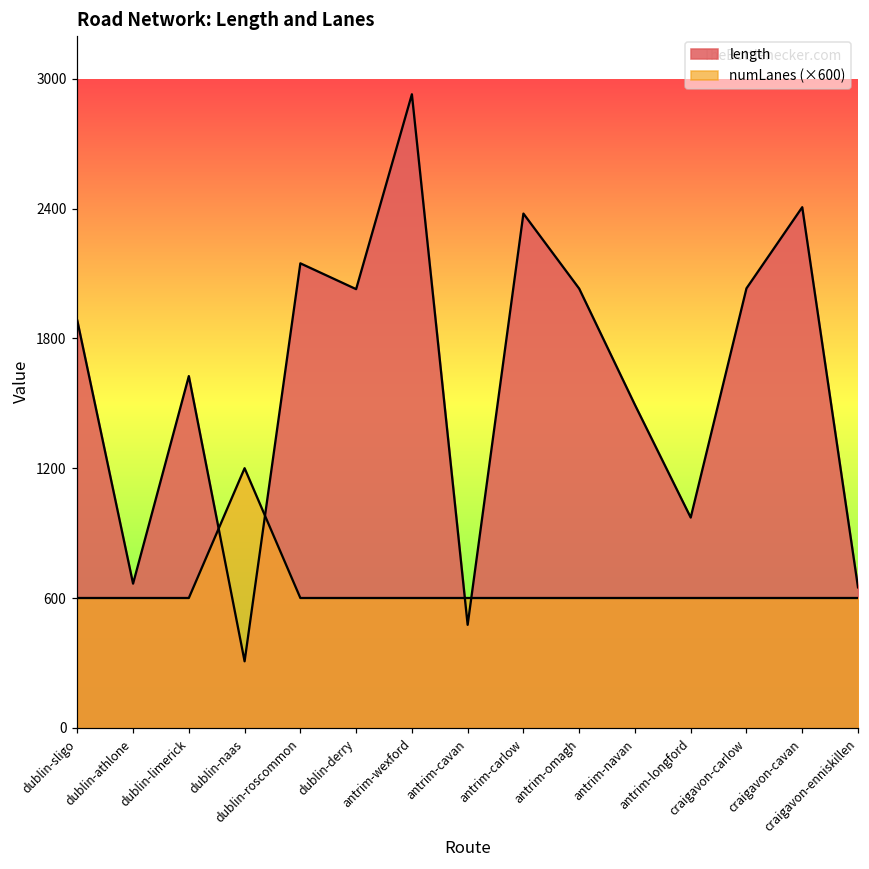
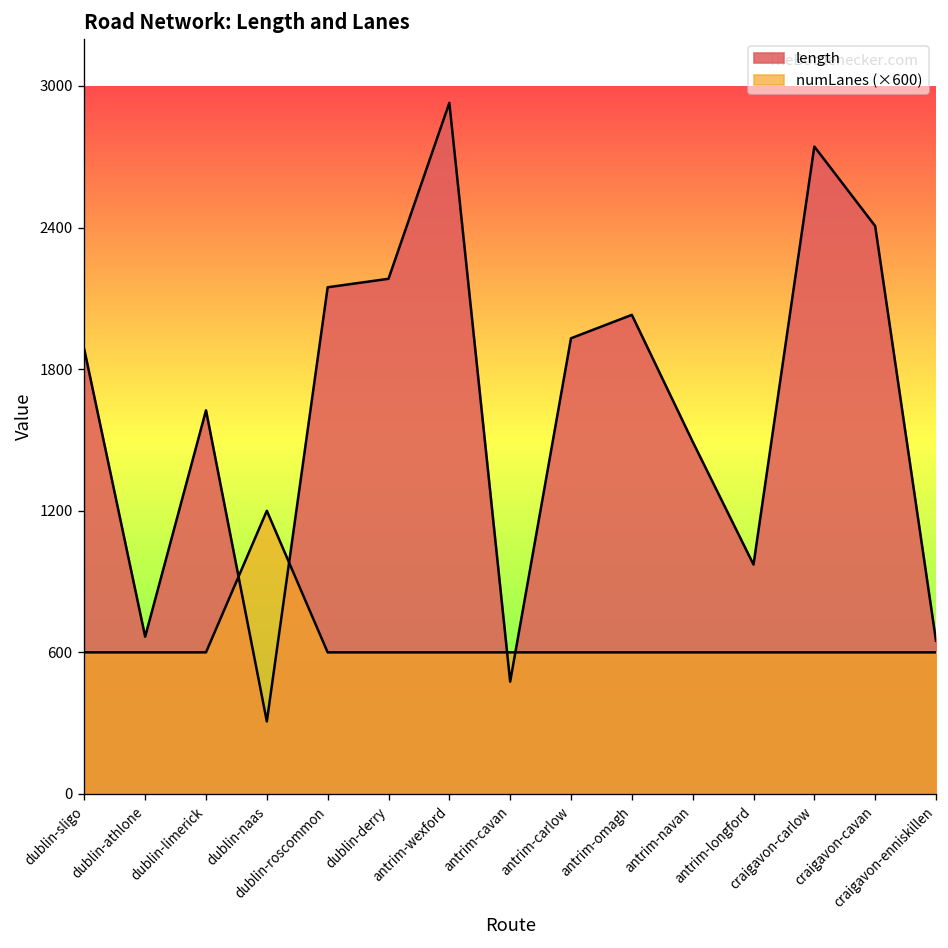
  {
    "length": {
      "dublin-sligo": 1880,
      "dublin-athlone": 670,
      "dublin-limerick": 1630,
      "dublin-naas": 310,
      "dublin-roscommon": 2150,
-     "dublin-derry": 2030,
+     "dublin-derry": 2180,
      "antrim-wexford": 2930,
      "antrim-cavan": 480,
-     "antrim-carlow": 2380,
+     "antrim-carlow": 1930,
      "antrim-omagh": 2030,
      "antrim-navan": 1490,
      "antrim-longford": 970,
-     "craigavon-carlow": 2030,
+     "craigavon-carlow": 2740,
      "craigavon-cavan": 2410,
      "craigavon-enniskillen": 650
    },
    "numLanes (×600)": {
      "dublin-sligo": 600,
      "dublin-athlone": 600,
      "dublin-limerick": 600,
      "dublin-naas": 1200,
      "dublin-roscommon": 600,
      "dublin-derry": 600,
      "antrim-wexford": 600,
      "antrim-cavan": 600,
      "antrim-carlow": 600,
      "antrim-omagh": 600,
      "antrim-navan": 600,
      "antrim-longford": 600,
      "craigavon-carlow": 600,
      "craigavon-cavan": 600,
      "craigavon-enniskillen": 600
    }
  }
